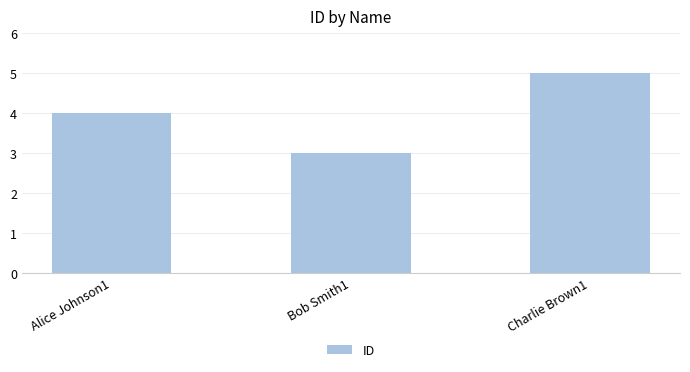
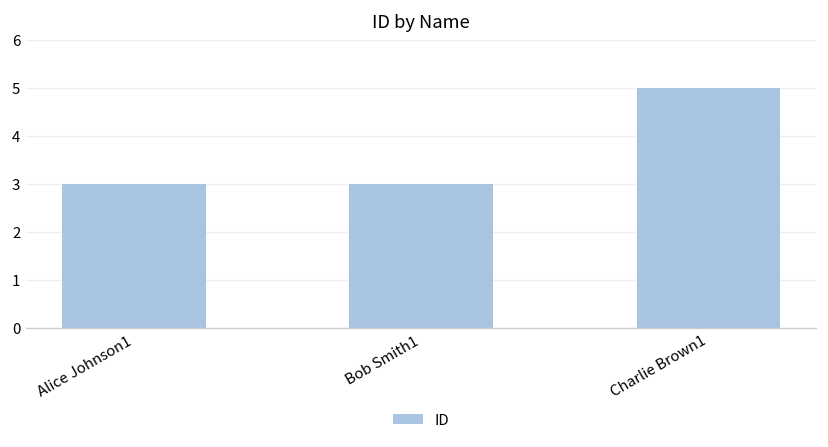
  {
-   "Alice Johnson1": 4,
+   "Alice Johnson1": 3,
    "Bob Smith1": 3,
    "Charlie Brown1": 5
  }
